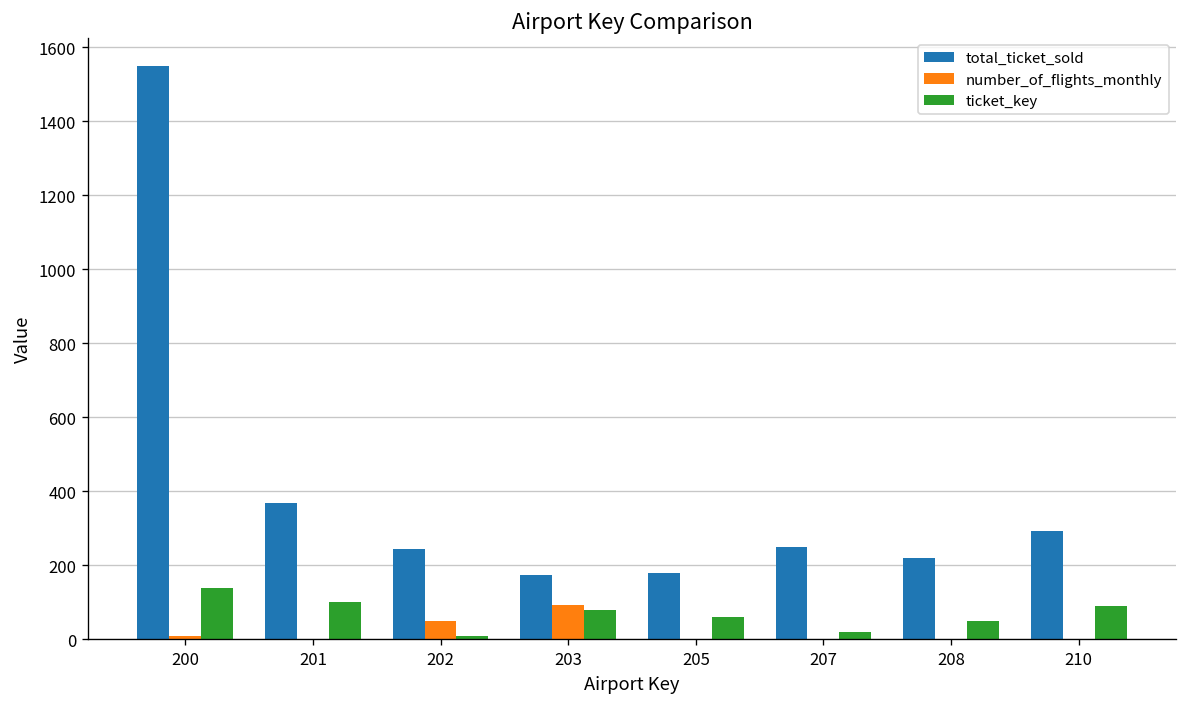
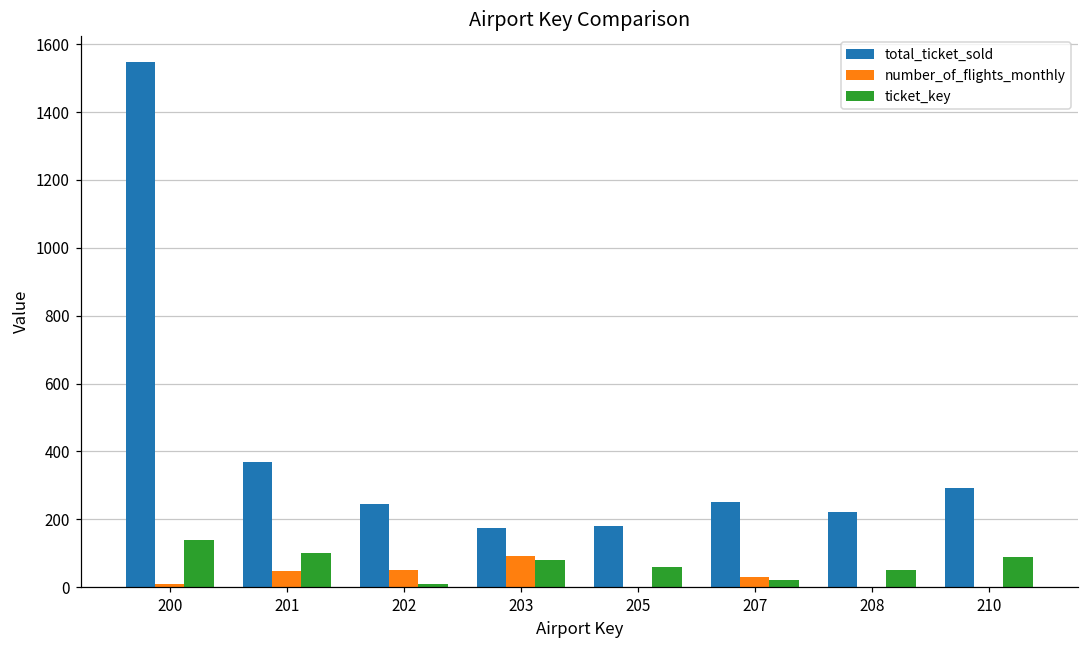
  {
    "total_ticket_sold": {
      "200": 1550,
      "201": 370,
      "202": 250,
      "203": 180,
      "205": 180,
      "207": 250,
      "208": 220,
      "210": 290
    },
    "number_of_flights_monthly": {
      "200": 10,
-     "201": 0,
+     "201": 50,
      "202": 50,
      "203": 90,
-     "207": 0
+     "207": 30
    },
    "ticket_key": {
      "200": 140,
      "201": 100,
      "202": 10,
      "203": 80,
      "205": 60,
      "207": 20,
      "208": 50,
      "210": 90
    }
  }
